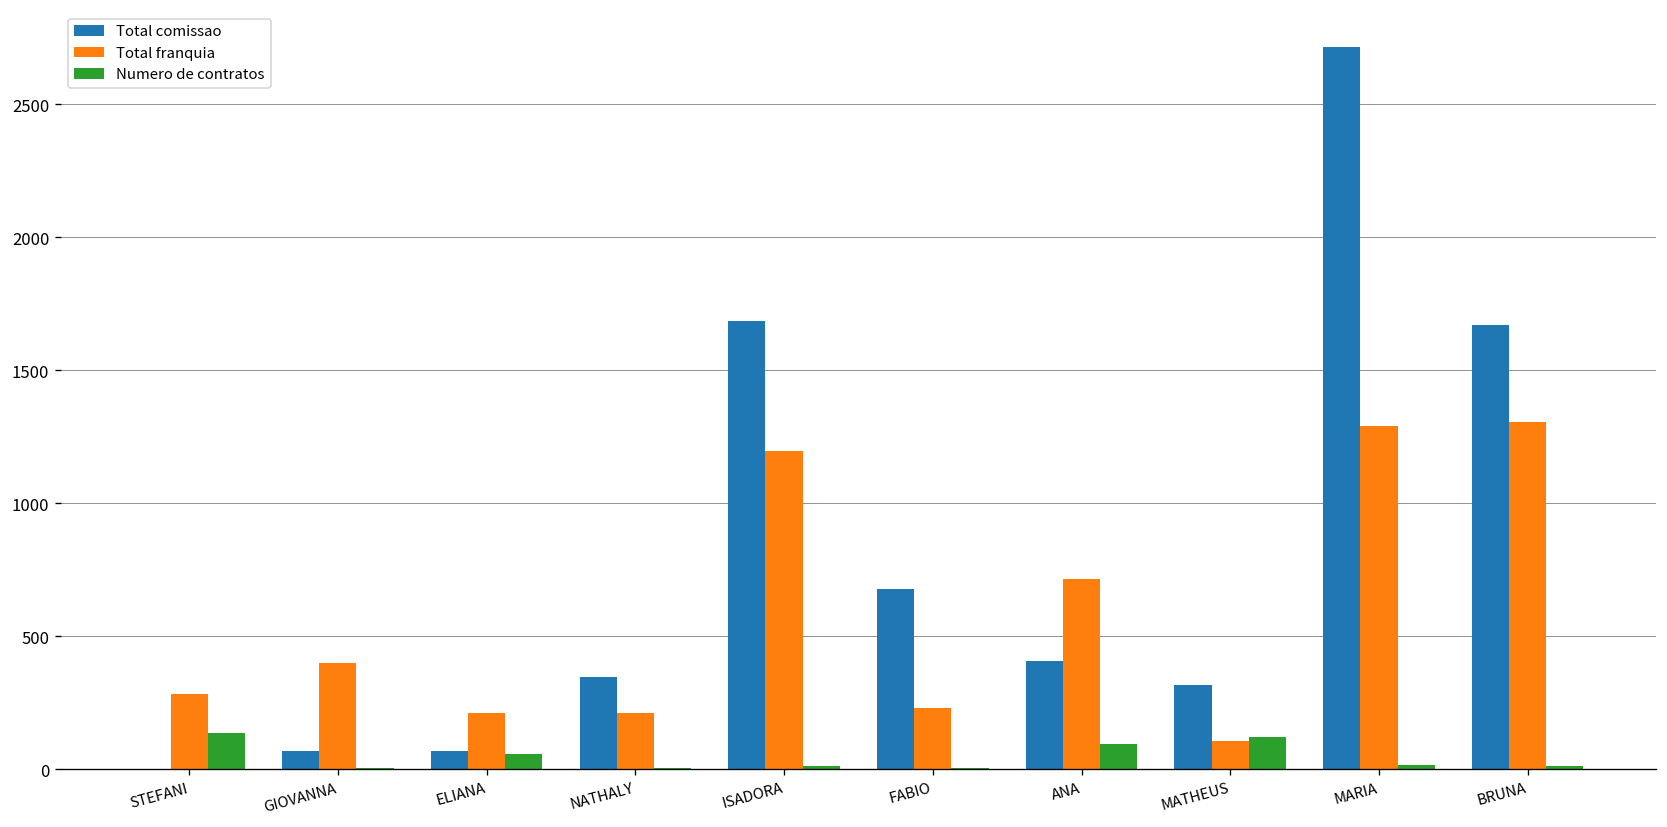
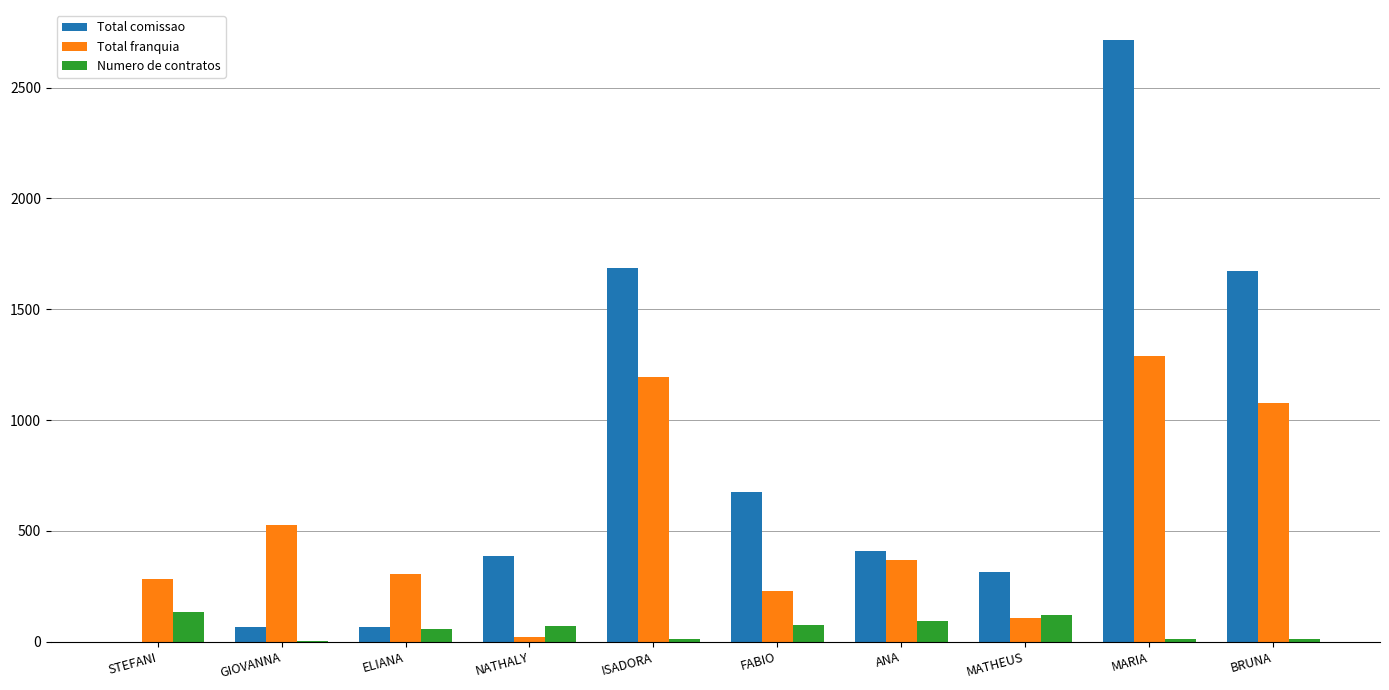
  {
    "Total comissao": {
      "STEFANI": 0,
      "GIOVANNA": 70,
      "ELIANA": 70,
-     "NATHALY": 350,
+     "NATHALY": 380,
      "ISADORA": 1690,
      "FABIO": 680,
      "ANA": 410,
      "MATHEUS": 310,
      "MARIA": 2710,
      "BRUNA": 1670
    },
    "Total franquia": {
      "STEFANI": 280,
-     "GIOVANNA": 400,
-     "ELIANA": 210,
-     "NATHALY": 210,
+     "GIOVANNA": 530,
+     "ELIANA": 310,
+     "NATHALY": 20,
      "ISADORA": 1190,
      "FABIO": 230,
-     "ANA": 710,
+     "ANA": 370,
      "MATHEUS": 100,
      "MARIA": 1290,
-     "BRUNA": 1310
+     "BRUNA": 1080
    },
    "Numero de contratos": {
      "STEFANI": 140,
      "ELIANA": 60,
-     "NATHALY": 0,
+     "NATHALY": 70,
      "ISADORA": 10,
-     "FABIO": 0,
+     "FABIO": 80,
      "ANA": 100,
      "MATHEUS": 120,
      "MARIA": 10,
      "BRUNA": 10
    }
  }
